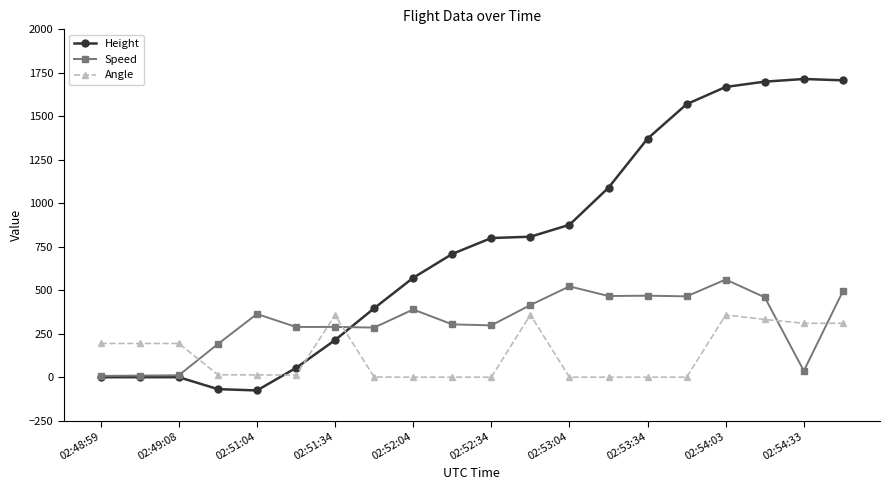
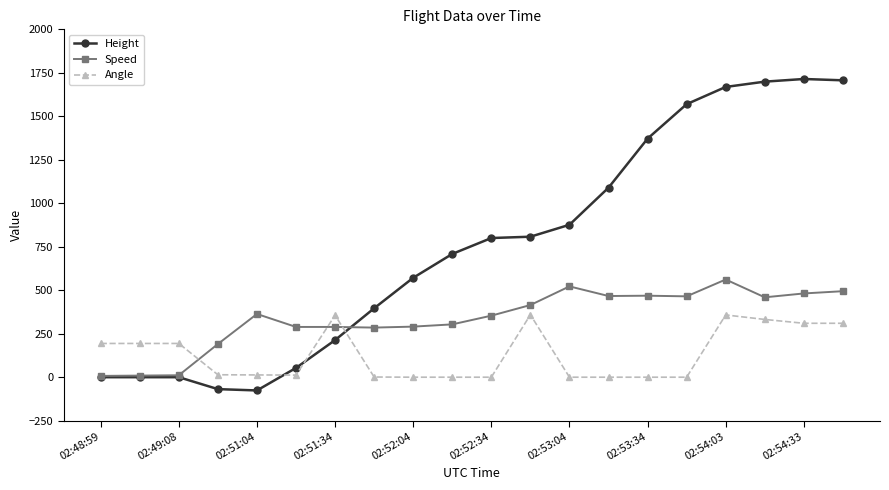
  {
    "Height": {
      "02:51:04": -80,
      "02:51:34": 210,
      "02:52:04": 570,
      "02:52:34": 800,
      "02:53:04": 880,
      "02:53:34": 1370,
      "02:54:03": 1670,
      "02:54:33": 1710
    },
    "Speed": {
      "02:51:04": 360,
      "02:51:34": 290,
-     "02:52:04": 390,
-     "02:52:34": 300,
+     "02:52:04": 290,
+     "02:52:34": 350,
      "02:53:04": 520,
      "02:53:34": 470,
      "02:54:03": 560,
-     "02:54:33": 40
+     "02:54:33": 480
    },
    "Angle": {
      "02:48:59": 190,
      "02:49:08": 190,
      "02:51:04": 10,
      "02:51:34": 360,
      "02:52:04": 0,
      "02:52:34": 0,
      "02:53:04": 0,
      "02:53:34": 0,
      "02:54:03": 360,
      "02:54:33": 310
    }
  }
